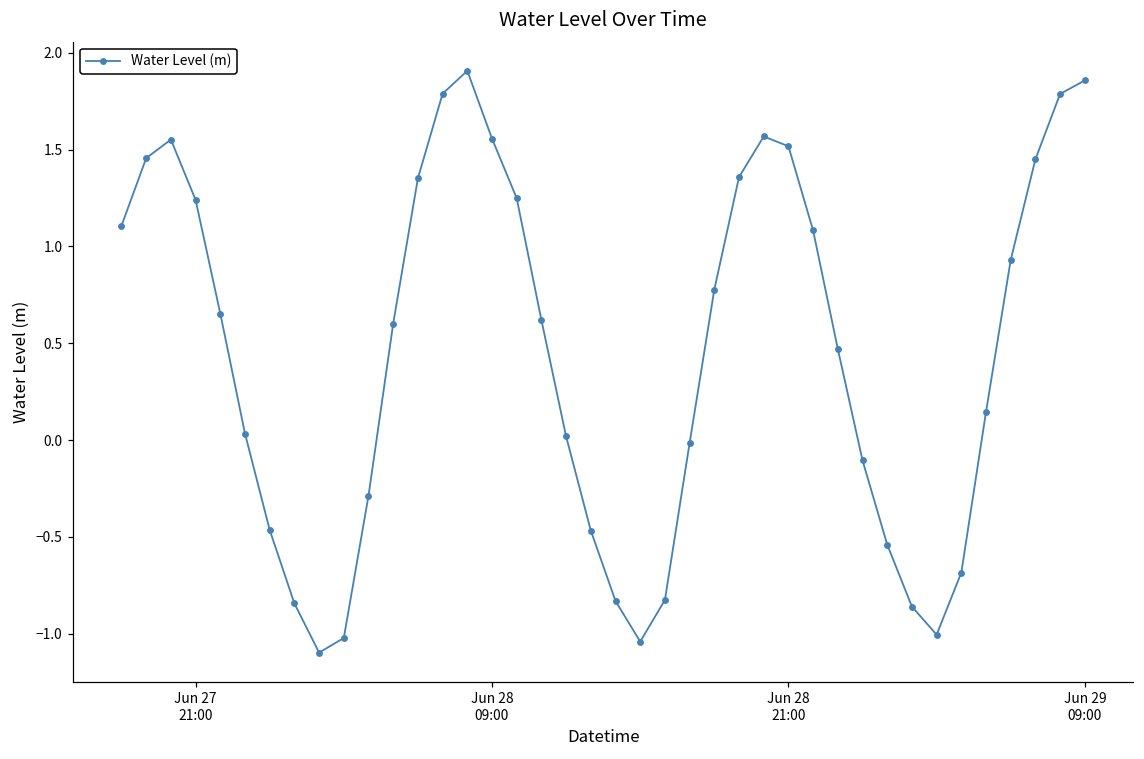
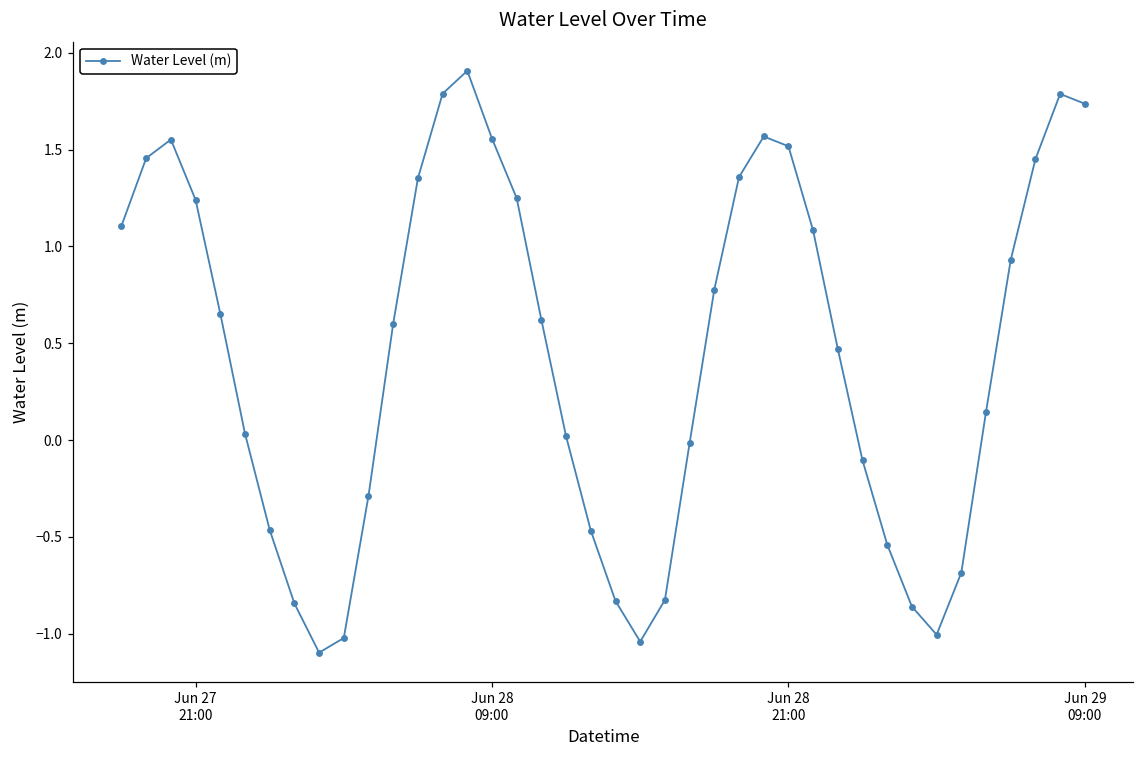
  {
    "Jun 27 21:00": 1.24,
    "Jun 28 09:00": 1.56,
    "Jun 28 21:00": 1.52,
-   "Jun 29 09:00": 1.86
+   "Jun 29 09:00": 1.74
  }
